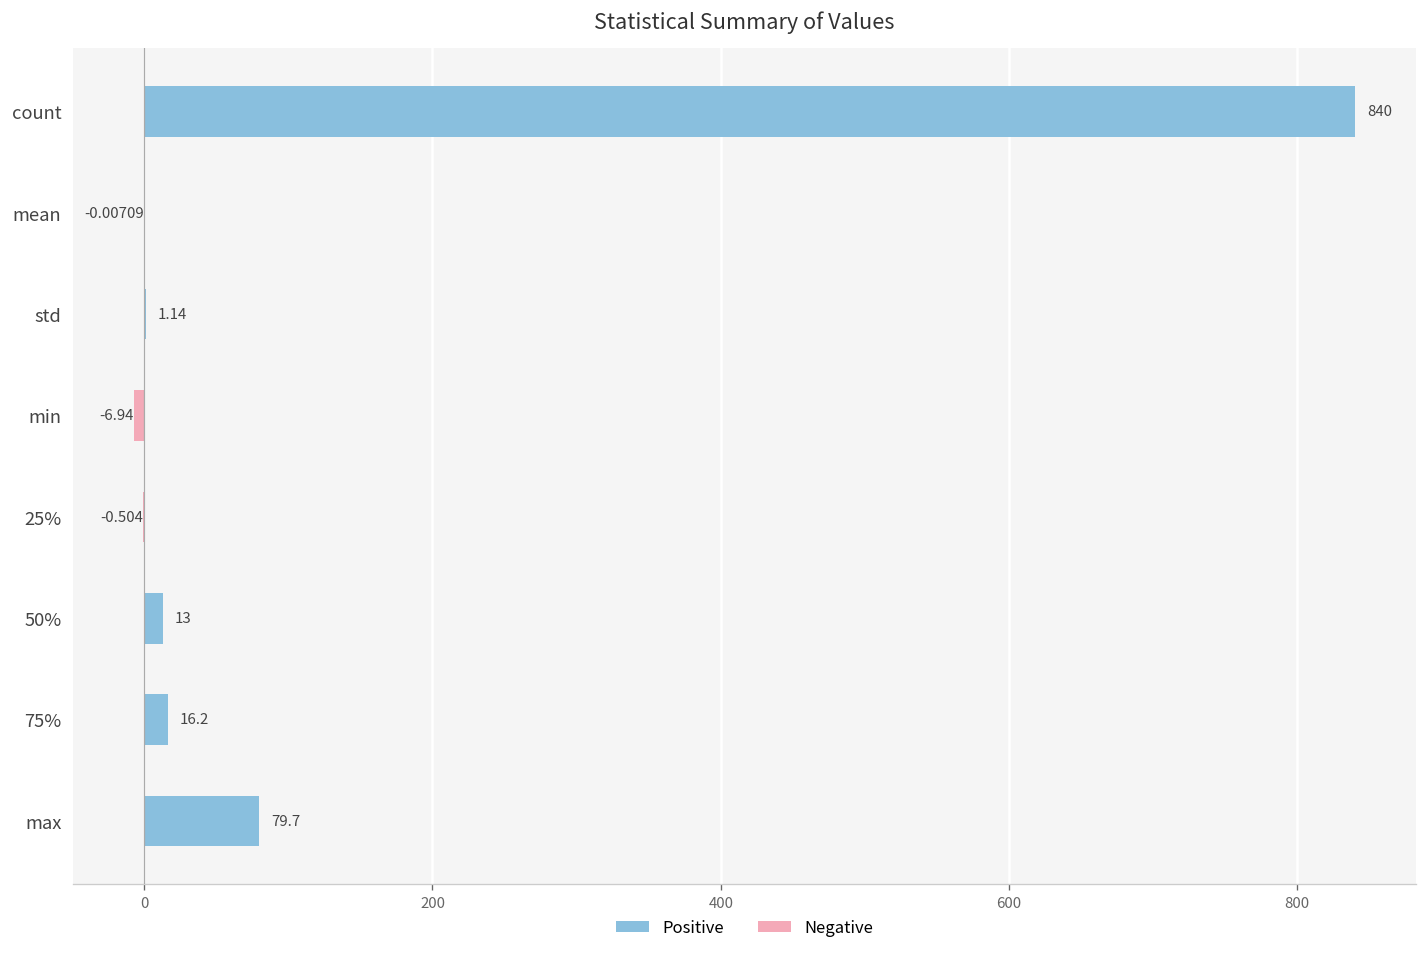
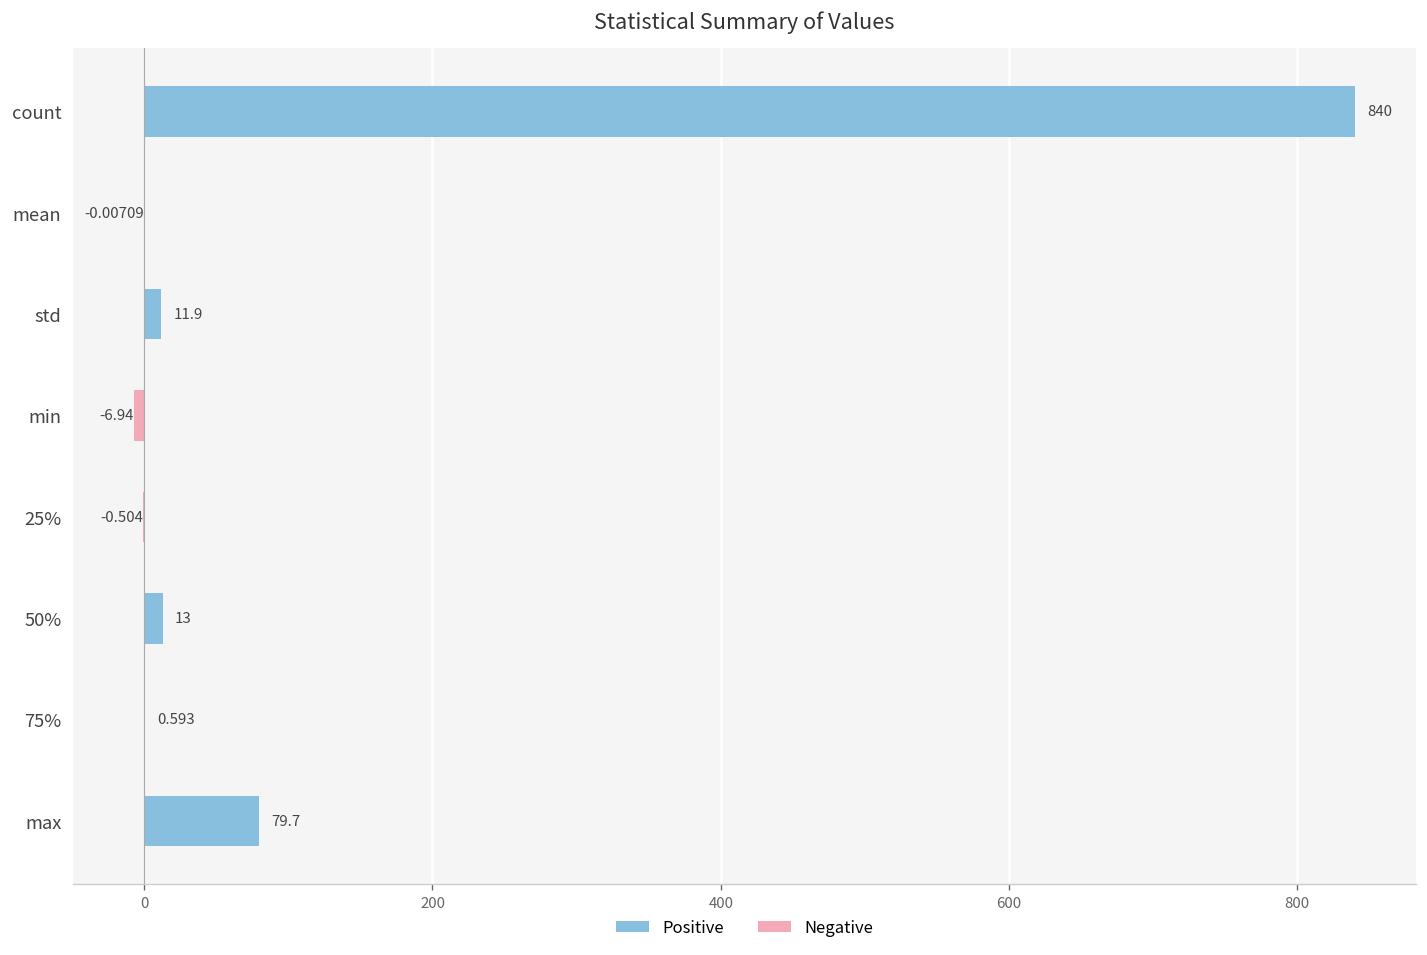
  {
    "count": 840,
    "mean": -0.00709,
-   "std": 1.14,
+   "std": 11.9,
    "min": -6.94,
    "25%": -0.504,
    "50%": 13,
-   "75%": 16.2,
+   "75%": 0.593,
    "max": 79.7
  }
